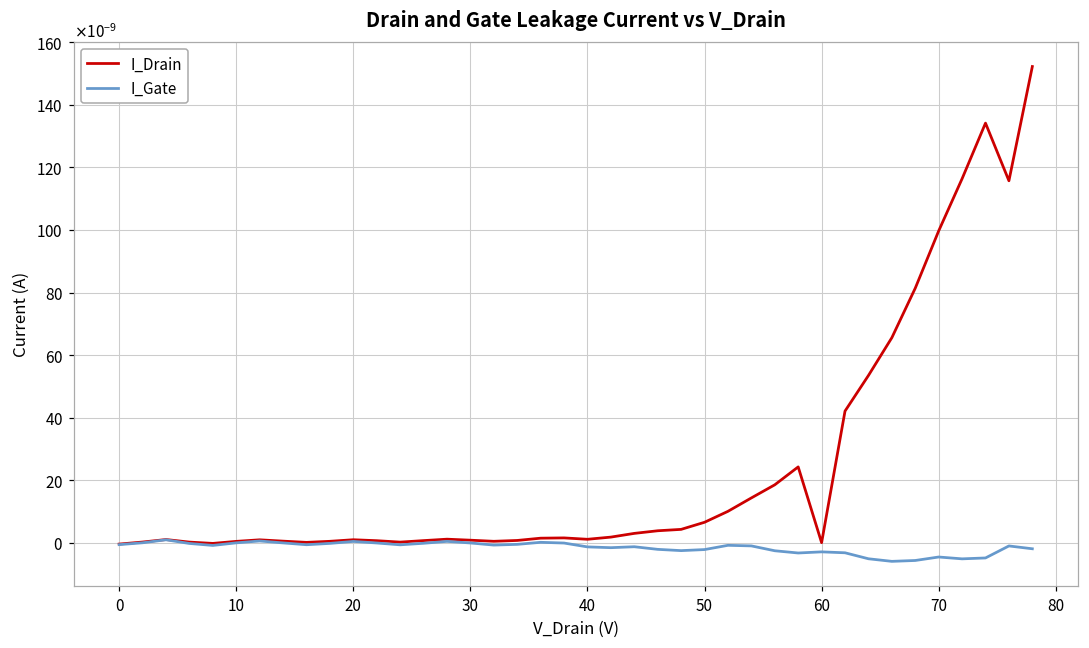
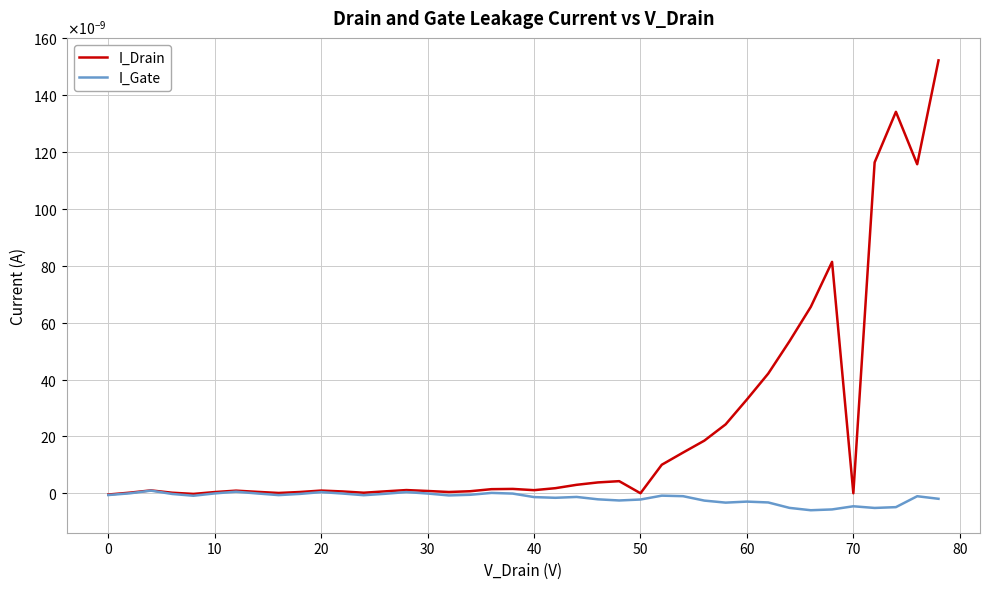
  {
    "I_Drain": {
      "40": 0.000000001,
-     "50": 0.00000001,
-     "60": 0.00000000,
-     "70": 0.0000001
+     "50": 0.00000000,
+     "60": 0.00000003,
+     "70": 0.0000000
    },
    "I_Gate": {
      "40": -0.000000001,
      "50": -0.000000002,
      "60": -0.000000003,
      "70": -0.000000005
    }
  }
